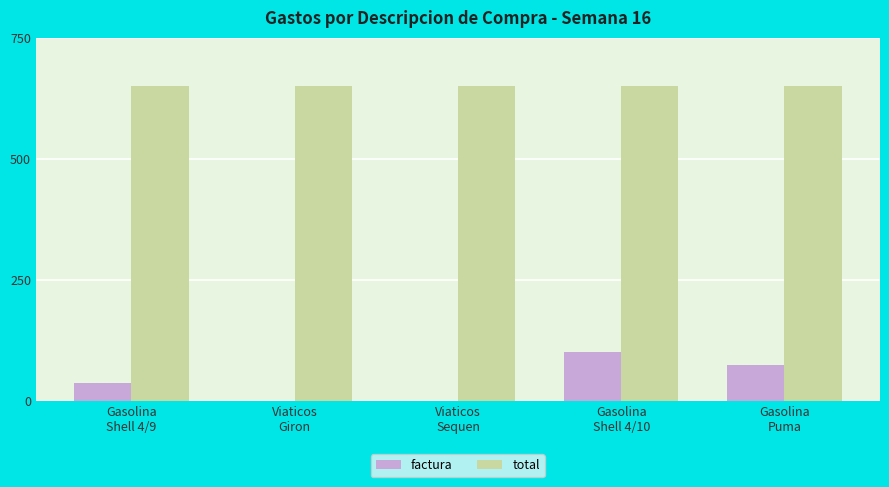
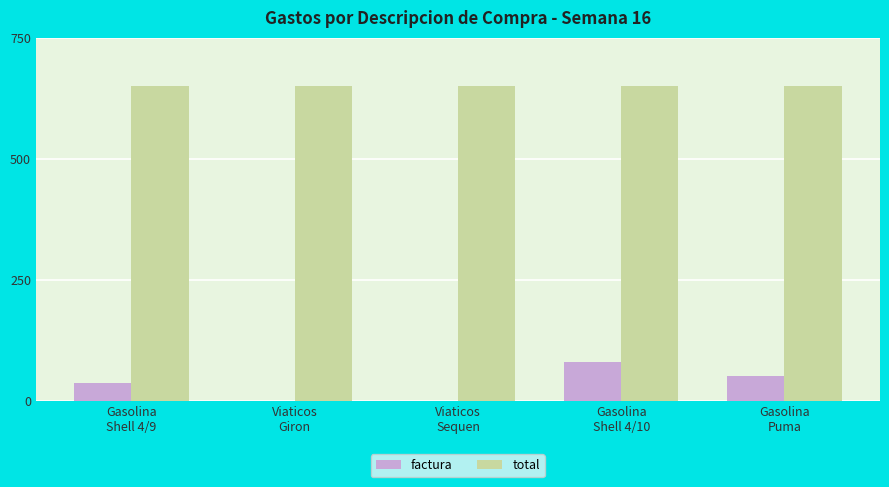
  {
    "factura": {
      "Gasolina Shell 4/9": 40,
      "Viaticos Giron": 0,
      "Viaticos Sequen": 0,
-     "Gasolina Shell 4/10": 100,
-     "Gasolina Puma": 70
+     "Gasolina Shell 4/10": 80,
+     "Gasolina Puma": 50
    },
    "total": {
      "Gasolina Shell 4/9": 650,
      "Viaticos Giron": 650,
      "Viaticos Sequen": 650,
      "Gasolina Shell 4/10": 650,
      "Gasolina Puma": 650
    }
  }
